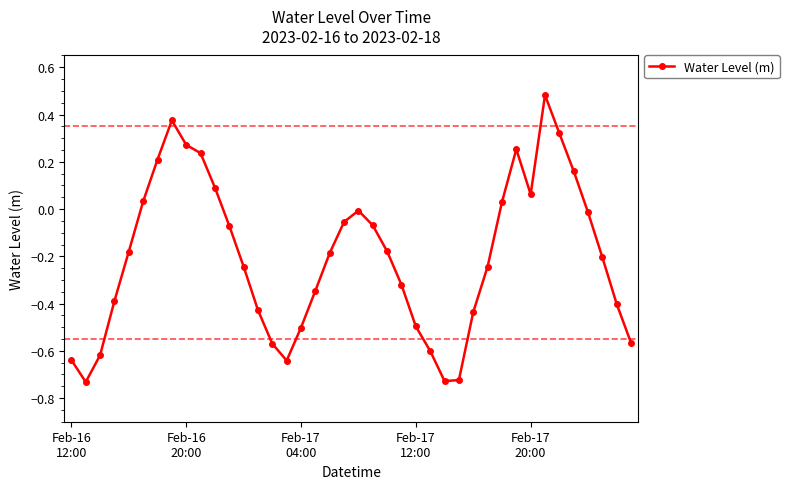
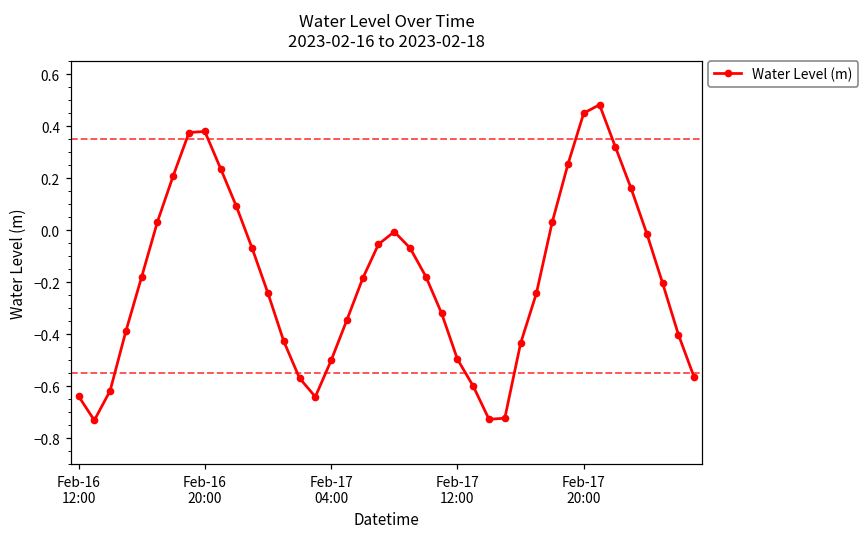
  {
    "Feb-16 12:00": -0.64,
-   "Feb-16 20:00": 0.27,
+   "Feb-16 20:00": 0.38,
    "Feb-17 04:00": -0.50,
    "Feb-17 12:00": -0.50,
-   "Feb-17 20:00": 0.06
+   "Feb-17 20:00": 0.45
  }
